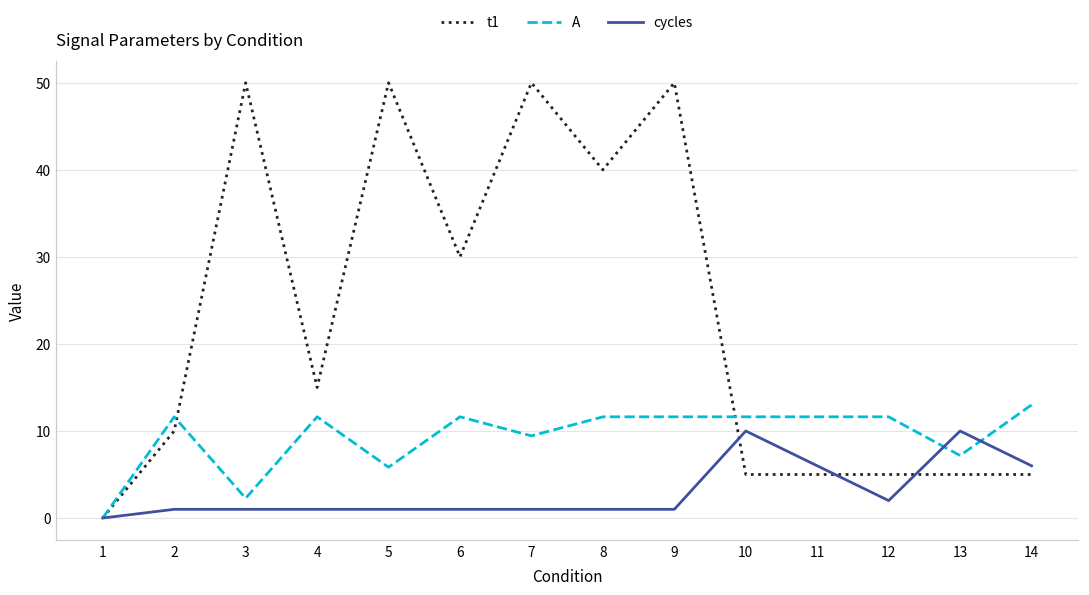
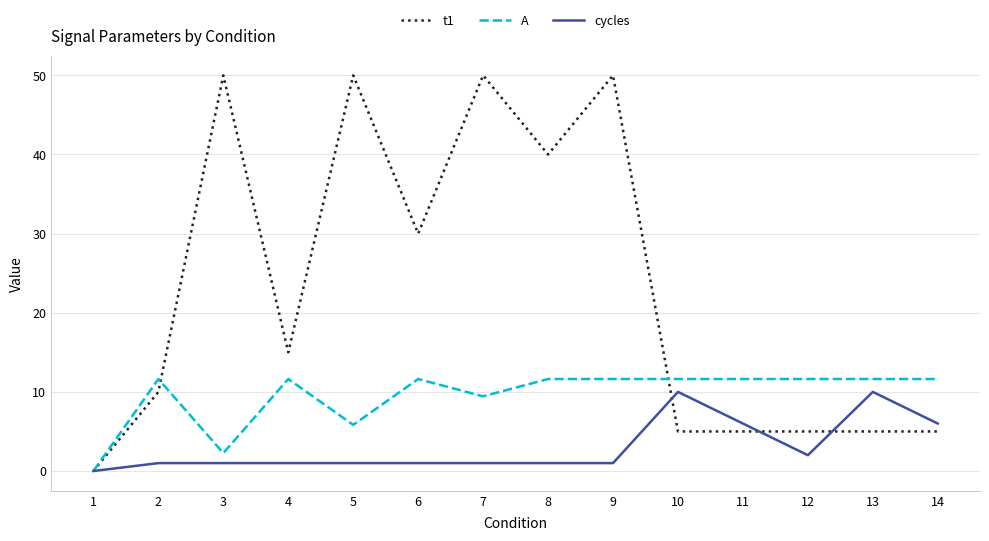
  {
    "t1": {
      "2": 10,
      "3": 50,
      "4": 15,
      "5": 50,
      "6": 30,
      "7": 50,
      "8": 40,
      "9": 50,
      "10": 5,
      "11": 5,
      "12": 5,
      "13": 5,
      "14": 5
    },
    "A": {
      "2": 12,
      "3": 2,
      "4": 12,
      "5": 6,
      "6": 12,
      "7": 9,
      "8": 12,
      "9": 12,
      "10": 12,
      "11": 12,
      "12": 12,
-     "13": 7,
-     "14": 13
+     "13": 12,
+     "14": 12
    },
    "cycles": {
      "2": 1,
      "3": 1,
      "4": 1,
      "5": 1,
      "6": 1,
      "7": 1,
      "8": 1,
      "9": 1,
      "10": 10,
      "11": 6,
      "12": 2,
      "13": 10,
      "14": 6
    }
  }
